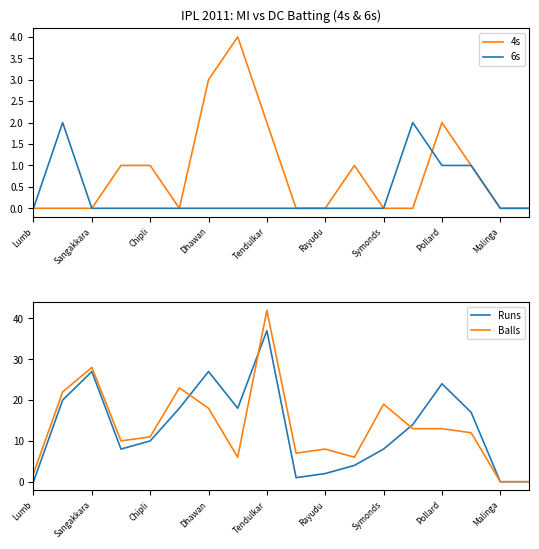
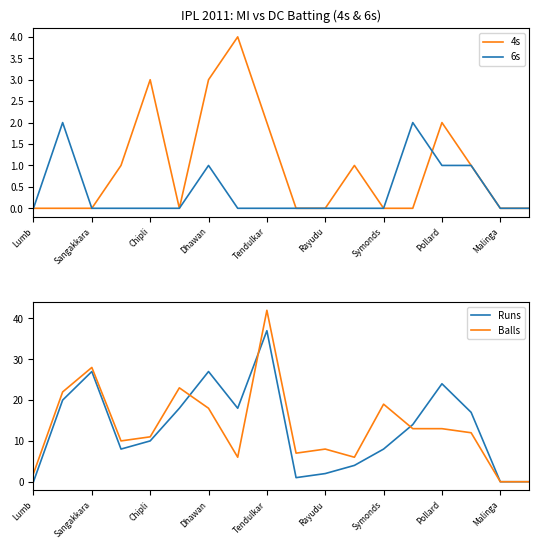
  {
    "IPL 2011: MI vs DC Batting (4s & 6s)": {
      "4s": {
-       "Chipli": 1,
+       "Chipli": 3,
        "Dhawan": 3,
        "Tendulkar": 2,
        "Pollard": 2
      },
      "6s": {
        "Chipli": 0,
-       "Dhawan": 0,
+       "Dhawan": 1,
        "Tendulkar": 0,
        "Pollard": 1
      }
    }
  }
